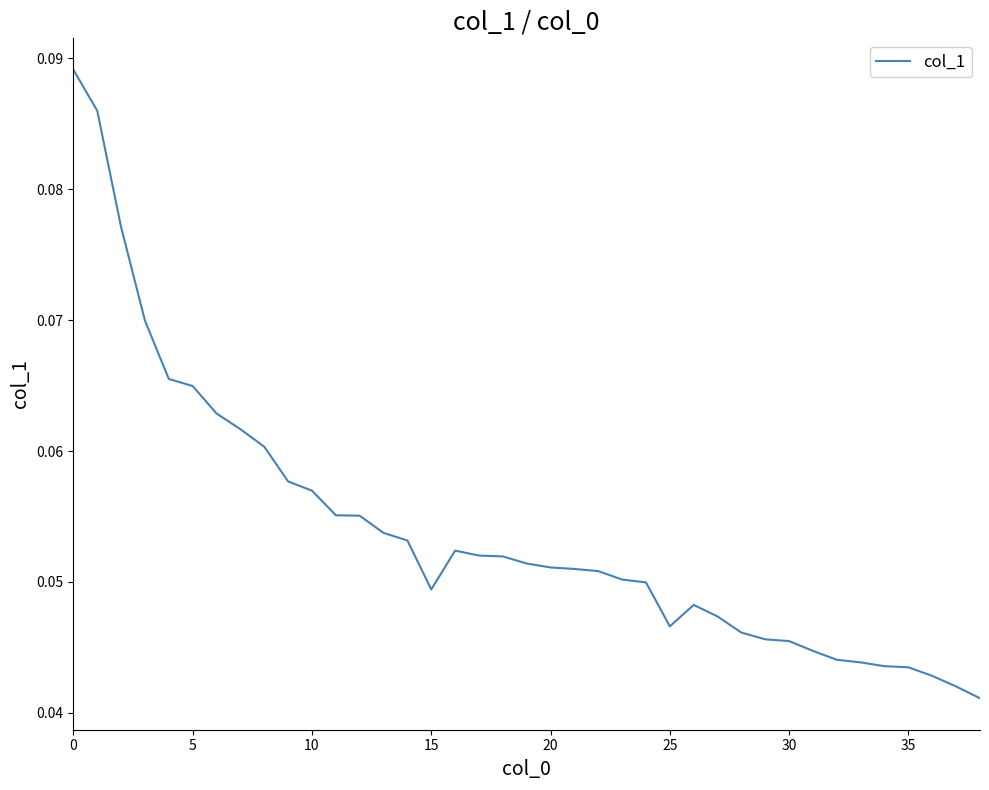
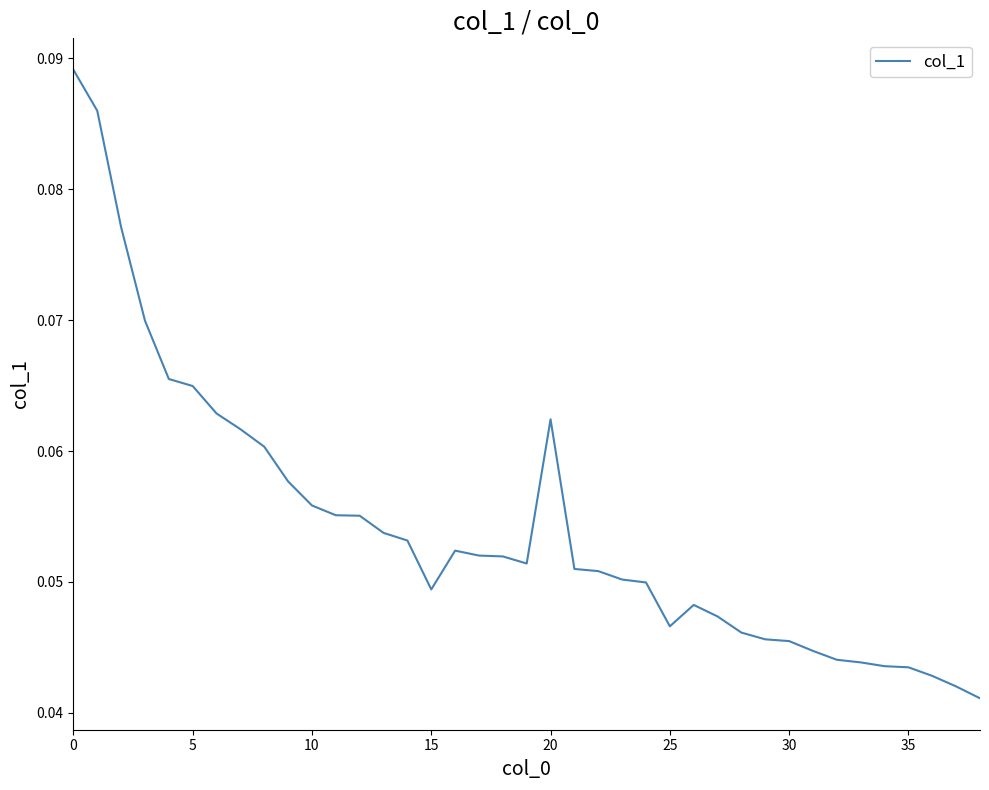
  {
    "0": 0.0891,
    "5": 0.0650,
-   "10": 0.0570,
+   "10": 0.0558,
    "15": 0.0494,
-   "20": 0.0511,
+   "20": 0.0624,
    "25": 0.0466,
    "30": 0.0455,
    "35": 0.0435
  }
